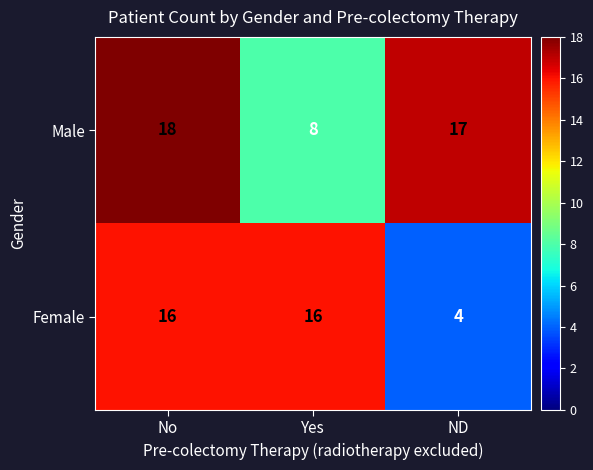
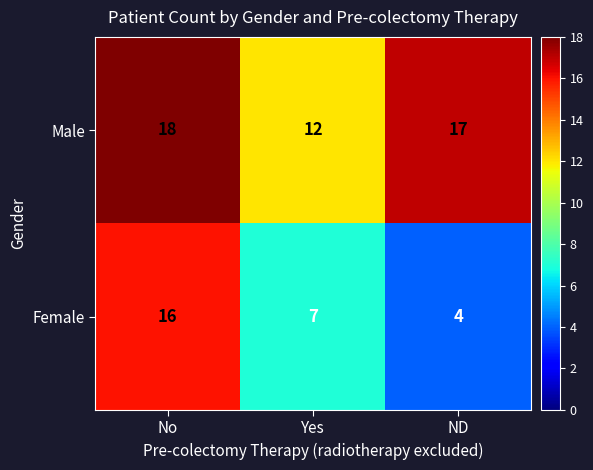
  {
    "Male": {
      "No": 18,
-     "Yes": 8,
+     "Yes": 12,
      "ND": 17
    },
    "Female": {
      "No": 16,
-     "Yes": 16,
+     "Yes": 7,
      "ND": 4
    }
  }
